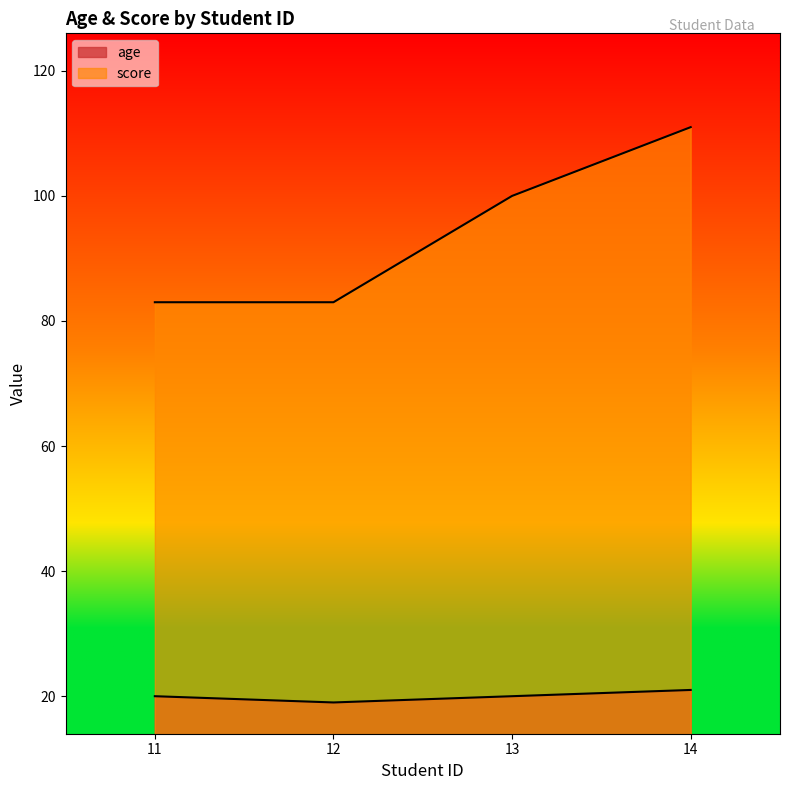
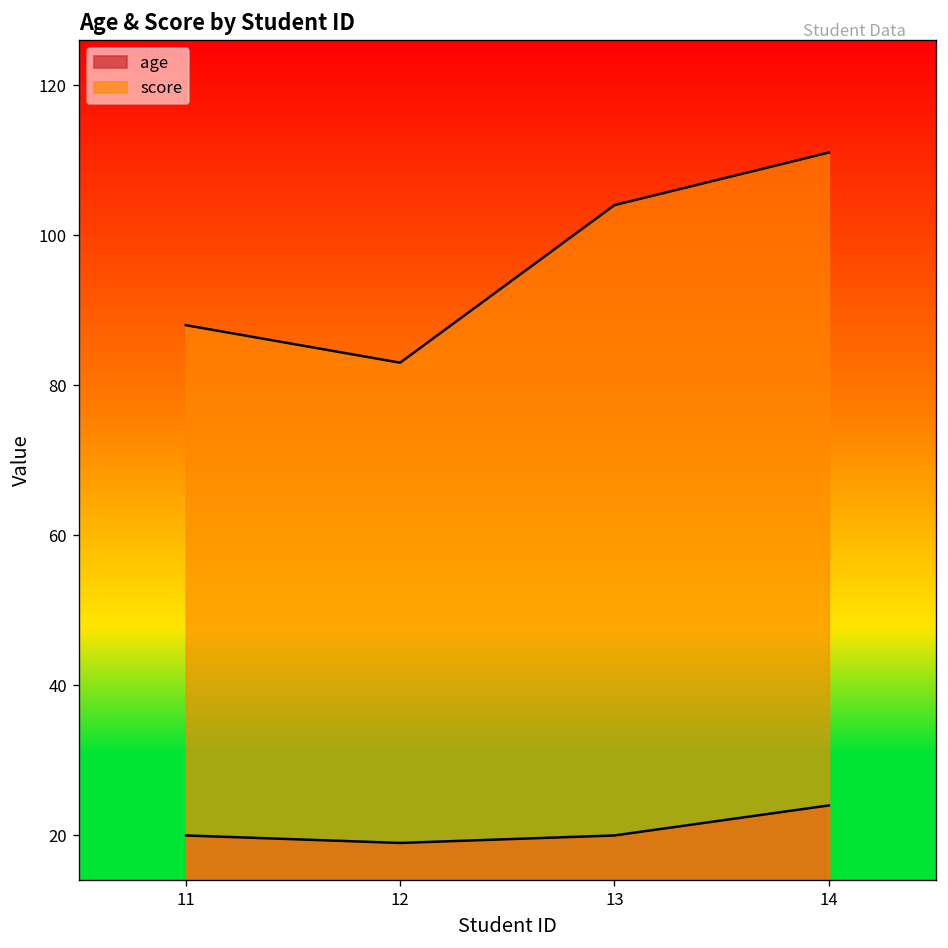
  {
    "age": {
      "11": 20,
      "12": 19,
      "13": 20,
-     "14": 21
+     "14": 24
    },
    "score": {
-     "11": 83,
+     "11": 88,
      "12": 83,
-     "13": 100,
+     "13": 104,
      "14": 111
    }
  }
